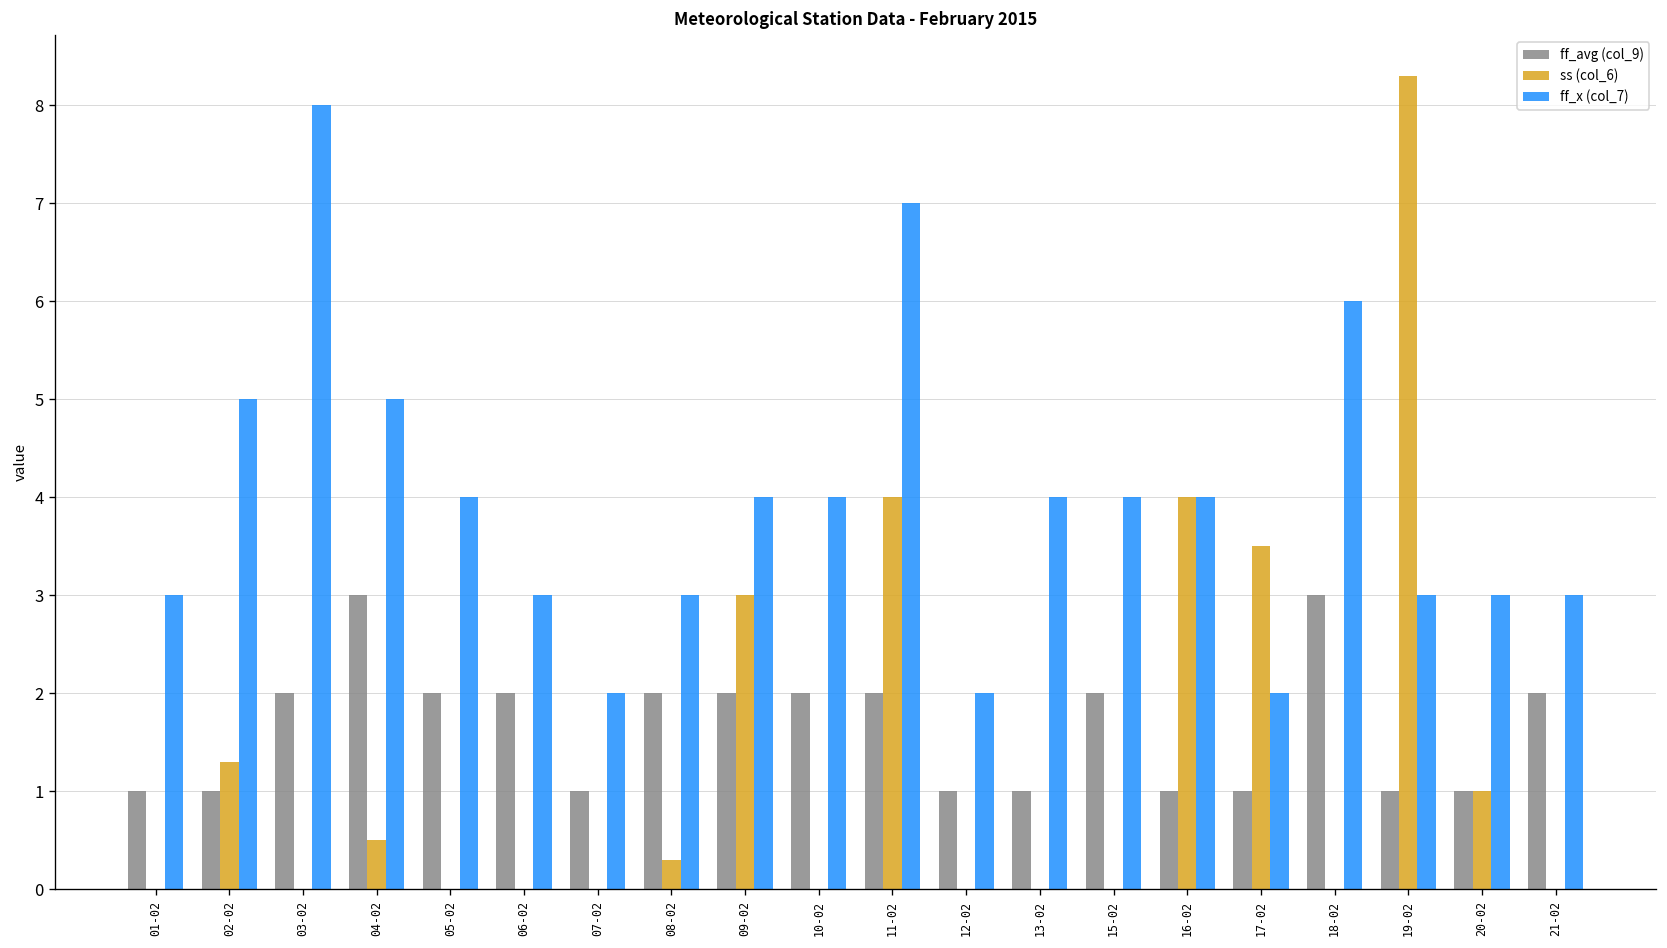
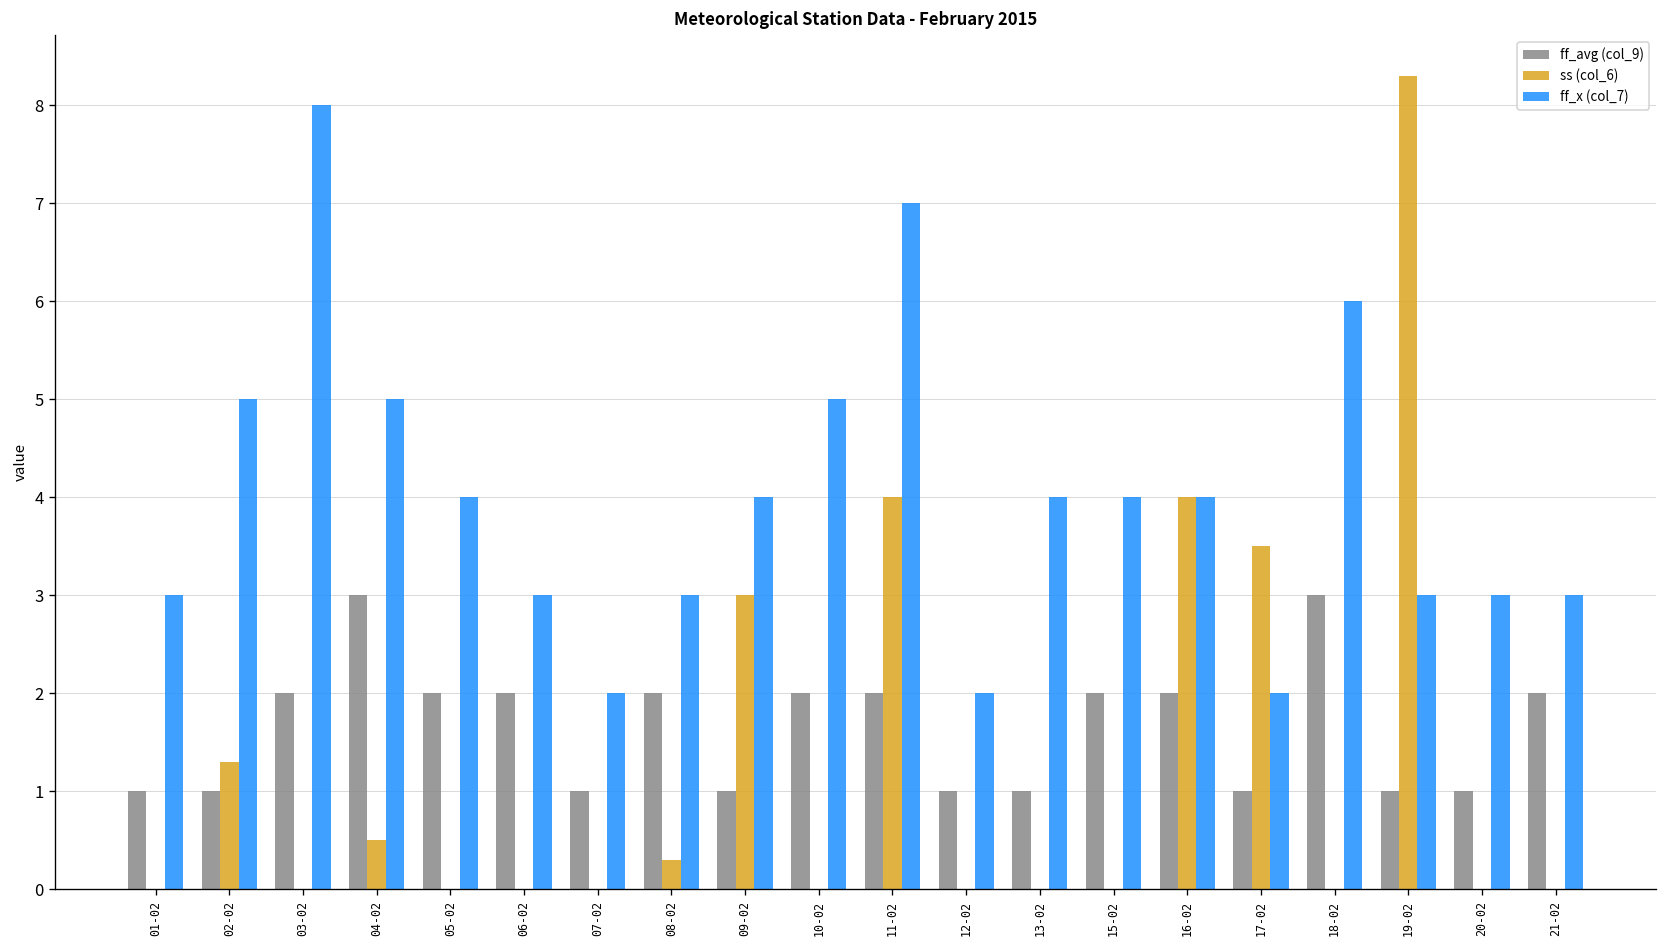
  {
    "ff_avg (col_9)": {
      "01-02": 1,
      "02-02": 1,
      "03-02": 2,
      "04-02": 3,
      "05-02": 2,
      "06-02": 2,
      "07-02": 1,
      "08-02": 2,
-     "09-02": 2,
+     "09-02": 1,
      "10-02": 2,
      "11-02": 2,
      "12-02": 1,
      "13-02": 1,
      "15-02": 2,
-     "16-02": 1,
+     "16-02": 2,
      "17-02": 1,
      "18-02": 3,
      "19-02": 1,
      "20-02": 1,
      "21-02": 2
    },
    "ss (col_6)": {
      "01-02": 0,
      "02-02": 1.3,
      "03-02": 0,
      "04-02": 0.5,
      "05-02": 0,
      "06-02": 0,
      "07-02": 0,
      "08-02": 0.3,
      "09-02": 3,
      "10-02": 0,
      "11-02": 4,
      "12-02": 0,
      "13-02": 0,
      "15-02": 0,
      "16-02": 4,
      "17-02": 3.5,
      "18-02": 0,
      "19-02": 8.3,
-     "20-02": 1,
+     "20-02": 0,
      "21-02": 0
    },
    "ff_x (col_7)": {
      "01-02": 3,
      "02-02": 5,
      "03-02": 8,
      "04-02": 5,
      "05-02": 4,
      "06-02": 3,
      "07-02": 2,
      "08-02": 3,
      "09-02": 4,
-     "10-02": 4,
+     "10-02": 5,
      "11-02": 7,
      "12-02": 2,
      "13-02": 4,
      "15-02": 4,
      "16-02": 4,
      "17-02": 2,
      "18-02": 6,
      "19-02": 3,
      "20-02": 3,
      "21-02": 3
    }
  }
